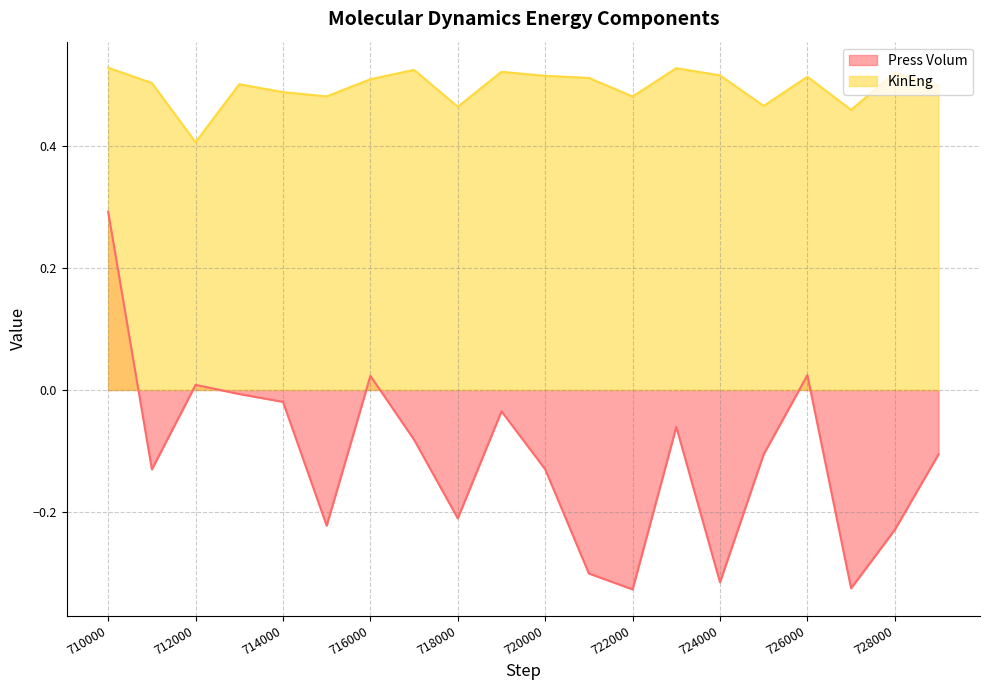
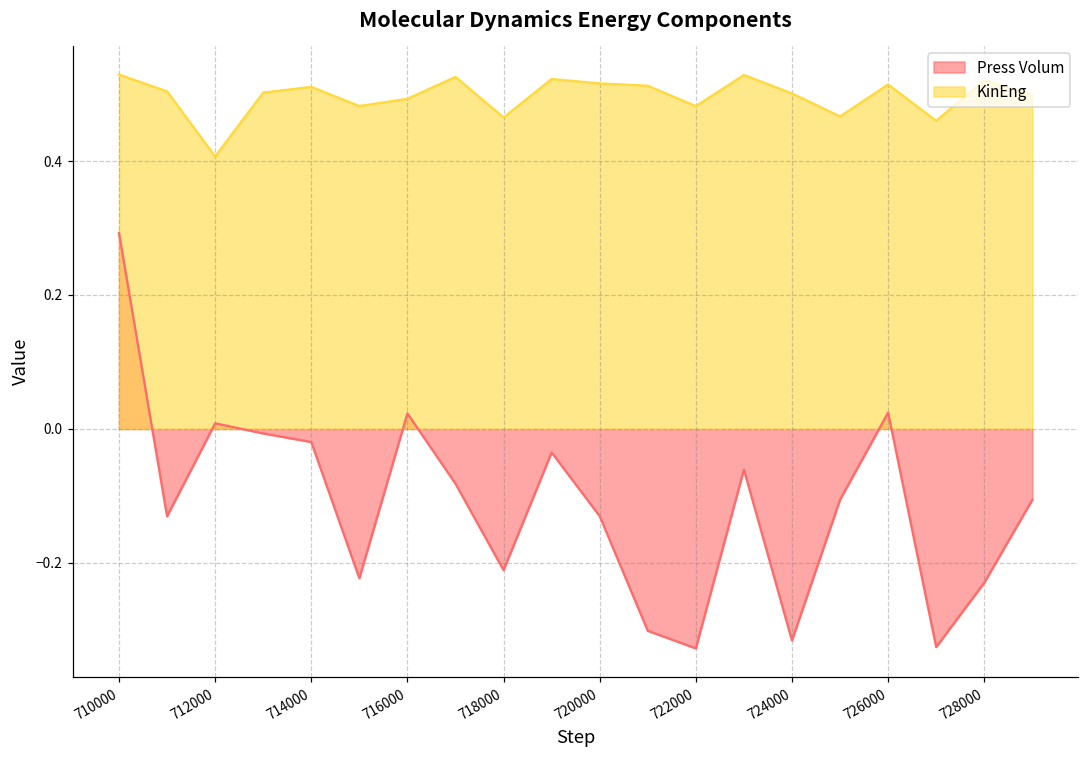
  {
    "KinEng": {
      "710000": 0.53,
      "712000": 0.41,
-     "714000": 0.49,
-     "716000": 0.51,
+     "714000": 0.51,
+     "716000": 0.49,
      "718000": 0.47,
      "720000": 0.52,
      "722000": 0.48,
-     "724000": 0.52,
+     "724000": 0.50,
      "726000": 0.51
    }
  }
